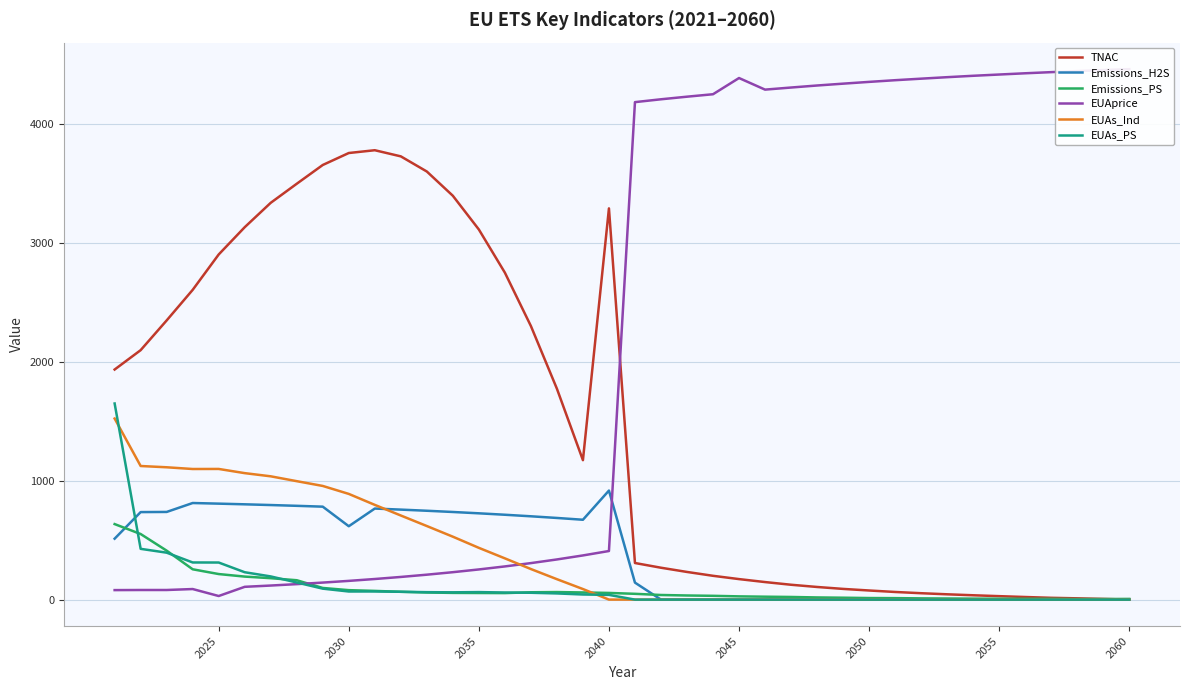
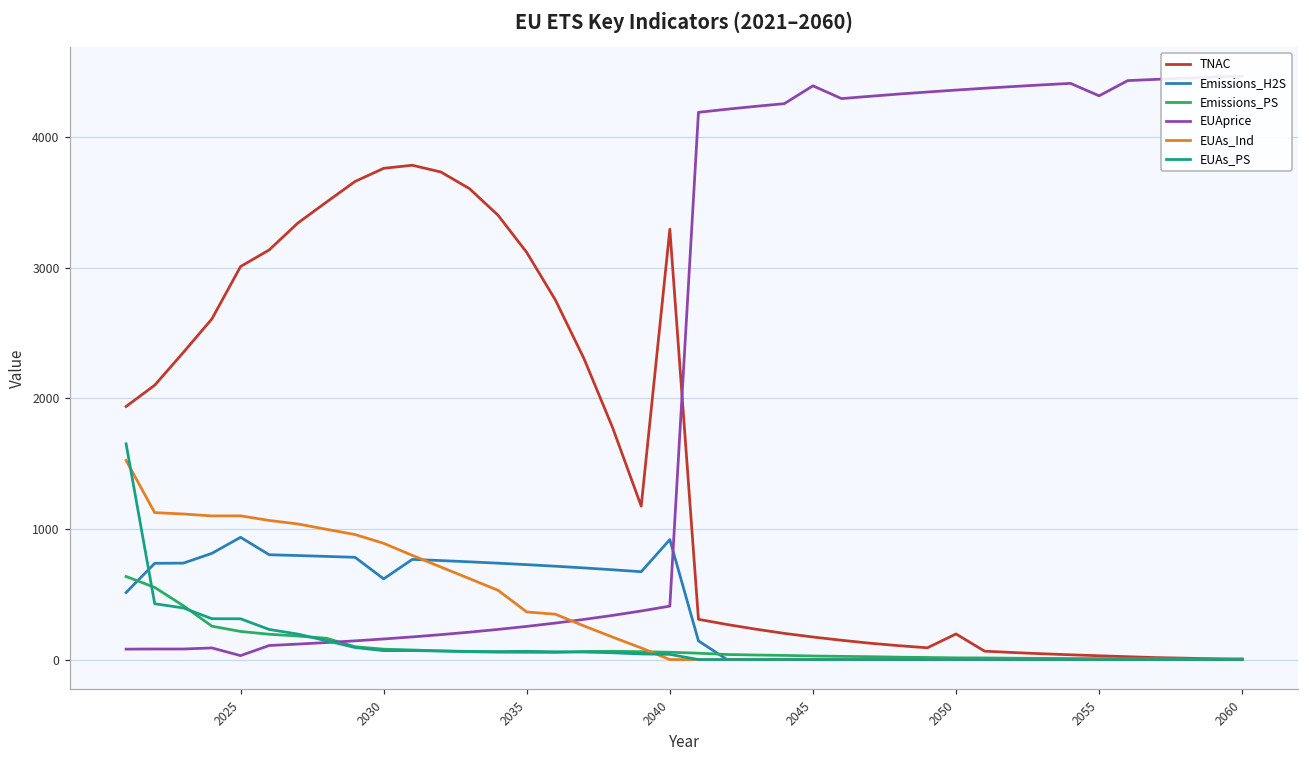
  {
    "TNAC": {
-     "2025": 2910,
+     "2025": 3010,
      "2030": 3760,
      "2035": 3120,
      "2040": 3290,
      "2045": 170,
-     "2050": 80
+     "2050": 200
    },
    "Emissions_H2S": {
-     "2025": 810,
+     "2025": 940,
      "2030": 620,
      "2035": 730,
      "2040": 920
    },
    "EUAprice": {
      "2025": 30,
      "2030": 160,
      "2035": 250,
      "2040": 410,
      "2045": 4390,
      "2050": 4360,
-     "2055": 4420
+     "2055": 4310
    },
    "EUAs_Ind": {
      "2025": 1100,
      "2030": 890,
-     "2035": 440,
+     "2035": 360,
      "2040": 0
    }
  }
